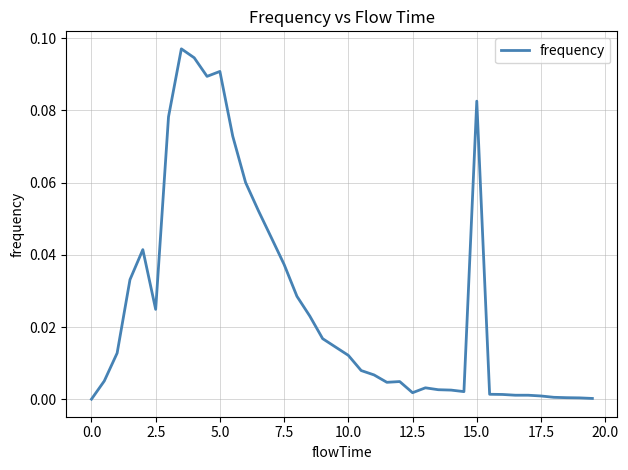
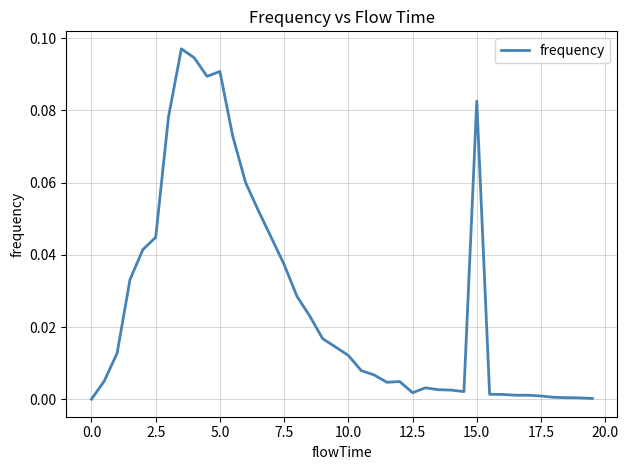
  {
    "0.0": 0.000,
-   "2.5": 0.025,
+   "2.5": 0.045,
    "5.0": 0.091,
    "7.5": 0.037,
    "10.0": 0.012,
    "12.5": 0.002,
    "15.0": 0.083,
    "17.5": 0.001
  }
